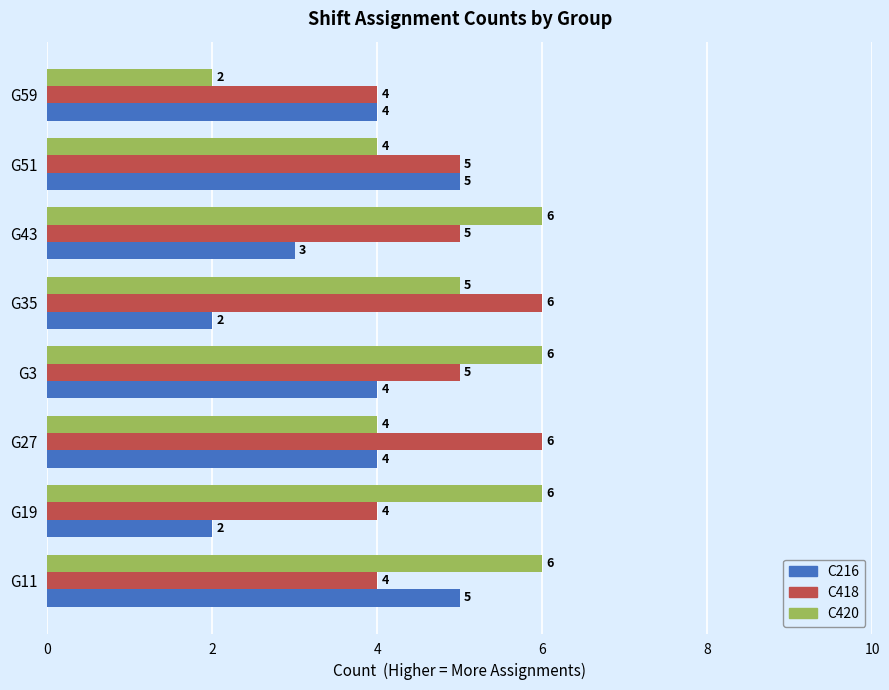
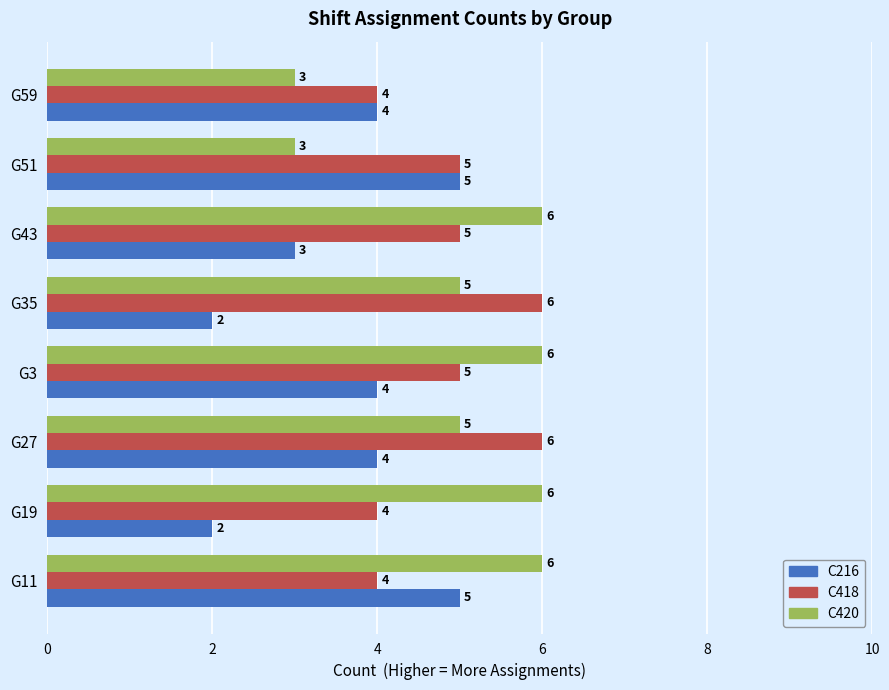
  {
    "C216": {
      "G59": 4,
      "G51": 5,
      "G43": 3,
      "G35": 2,
      "G3": 4,
      "G27": 4,
      "G19": 2,
      "G11": 5
    },
    "C418": {
      "G59": 4,
      "G51": 5,
      "G43": 5,
      "G35": 6,
      "G3": 5,
      "G27": 6,
      "G19": 4,
      "G11": 4
    },
    "C420": {
-     "G59": 2,
-     "G51": 4,
+     "G59": 3,
+     "G51": 3,
      "G43": 6,
      "G35": 5,
      "G3": 6,
-     "G27": 4,
+     "G27": 5,
      "G19": 6,
      "G11": 6
    }
  }
